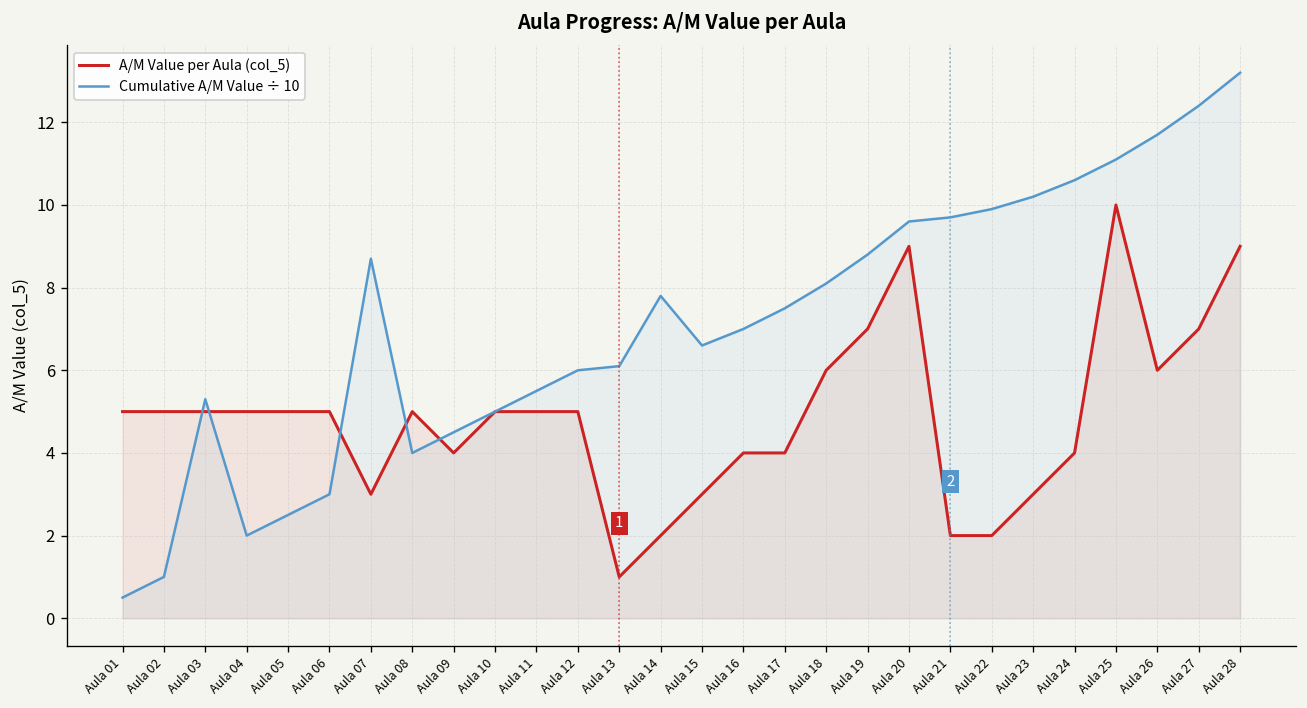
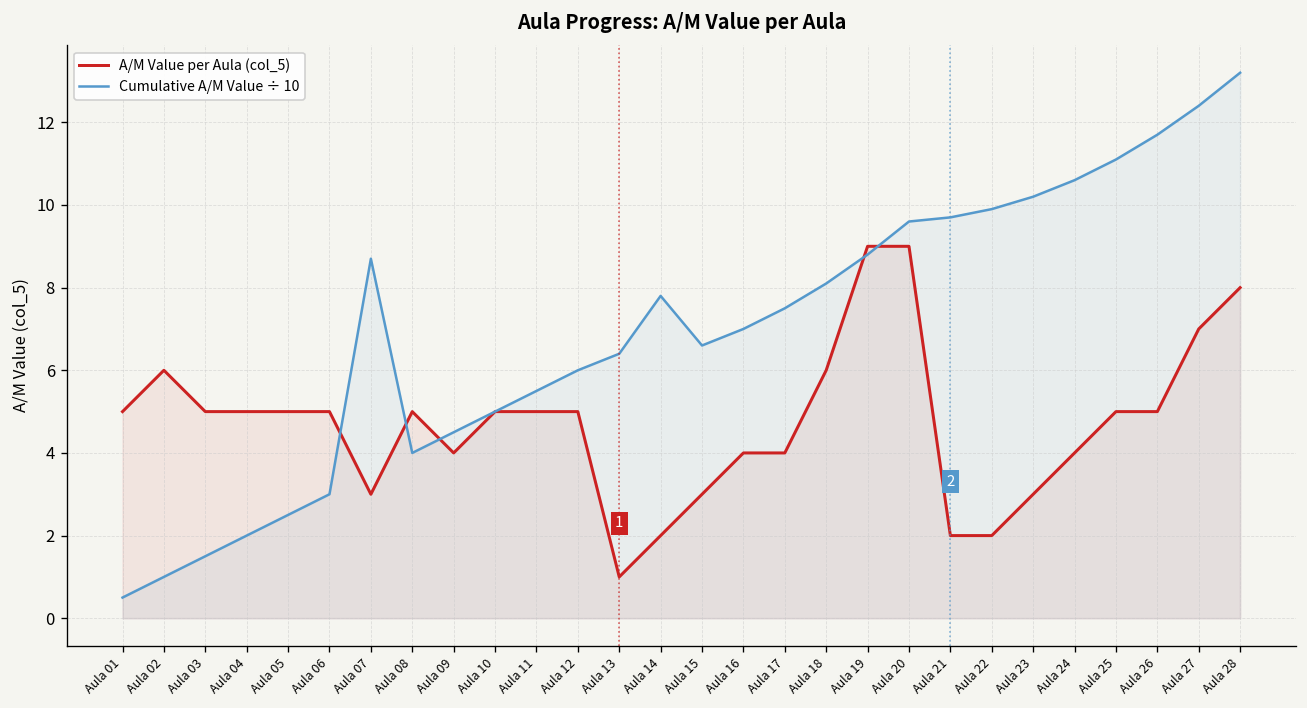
  {
    "A/M Value per Aula (col_5)": {
      "Aula 01": 5,
-     "Aula 02": 5,
+     "Aula 02": 6,
      "Aula 03": 5,
      "Aula 04": 5,
      "Aula 05": 5,
      "Aula 06": 5,
      "Aula 07": 3,
      "Aula 08": 5,
      "Aula 09": 4,
      "Aula 11": 5,
      "Aula 12": 5,
      "Aula 13": 1,
      "Aula 14": 2,
      "Aula 15": 3,
      "Aula 16": 4,
      "Aula 17": 4,
      "Aula 18": 6,
-     "Aula 19": 7,
+     "Aula 19": 9,
      "Aula 20": 9,
      "Aula 21": 2,
      "Aula 22": 2,
      "Aula 23": 3,
      "Aula 24": 4,
-     "Aula 25": 10,
-     "Aula 26": 6,
+     "Aula 25": 5,
+     "Aula 26": 5,
      "Aula 27": 7,
-     "Aula 28": 9
+     "Aula 28": 8
    },
    "Cumulative A/M Value ÷ 10": {
      "Aula 01": 0.5,
      "Aula 02": 1.0,
-     "Aula 03": 5.3,
+     "Aula 03": 1.5,
      "Aula 04": 2.0,
      "Aula 05": 2.5,
      "Aula 06": 3.0,
      "Aula 07": 8.7,
      "Aula 08": 4.0,
      "Aula 09": 4.5,
      "Aula 11": 5.5,
      "Aula 12": 6.0,
-     "Aula 13": 6.1,
+     "Aula 13": 6.4,
      "Aula 14": 7.8,
      "Aula 15": 6.6,
      "Aula 16": 7.0,
      "Aula 17": 7.5,
      "Aula 18": 8.1,
      "Aula 19": 8.8,
      "Aula 20": 9.6,
      "Aula 21": 9.7,
      "Aula 22": 9.9,
      "Aula 23": 10.2,
      "Aula 24": 10.6,
      "Aula 25": 11.1,
      "Aula 26": 11.7,
      "Aula 27": 12.4,
      "Aula 28": 13.2
    }
  }
